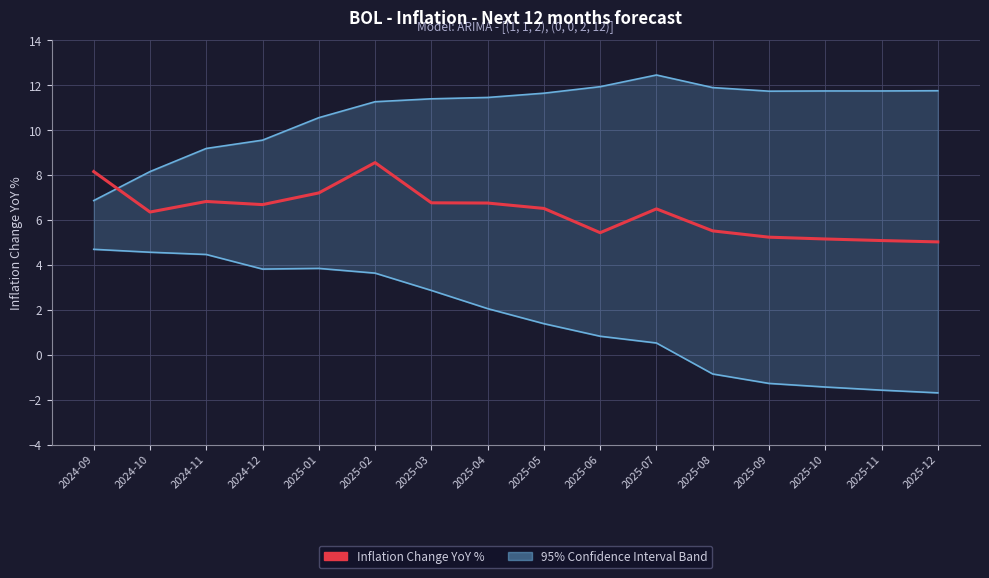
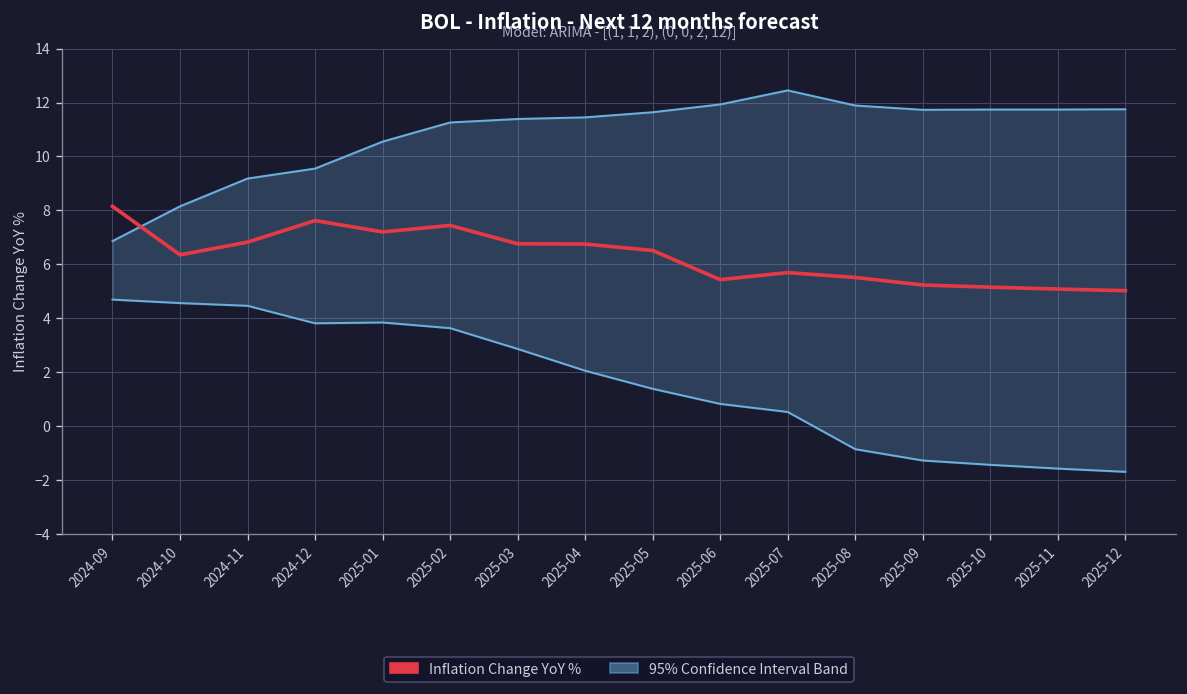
  {
    "Inflation Change YoY %": {
      "2024-09": 8.2,
      "2024-10": 6.4,
      "2024-11": 6.8,
-     "2024-12": 6.7,
+     "2024-12": 7.6,
      "2025-01": 7.2,
-     "2025-02": 8.6,
+     "2025-02": 7.4,
      "2025-03": 6.8,
      "2025-04": 6.8,
      "2025-05": 6.5,
      "2025-06": 5.4,
-     "2025-07": 6.5,
+     "2025-07": 5.7,
      "2025-08": 5.5,
      "2025-09": 5.2,
      "2025-10": 5.2,
      "2025-11": 5.1,
      "2025-12": 5.0
    }
  }
